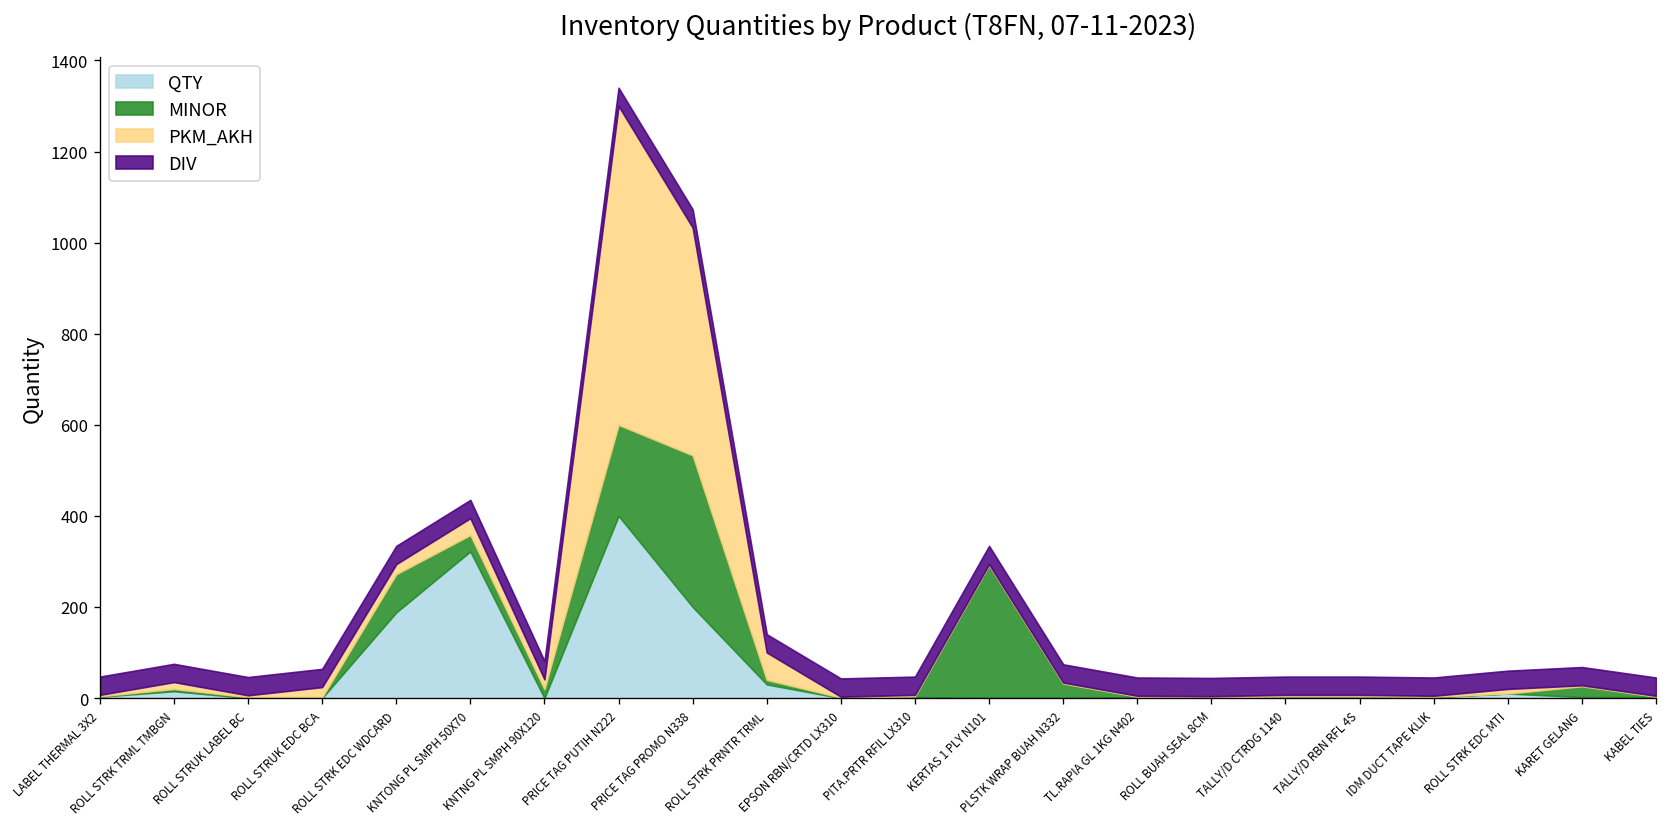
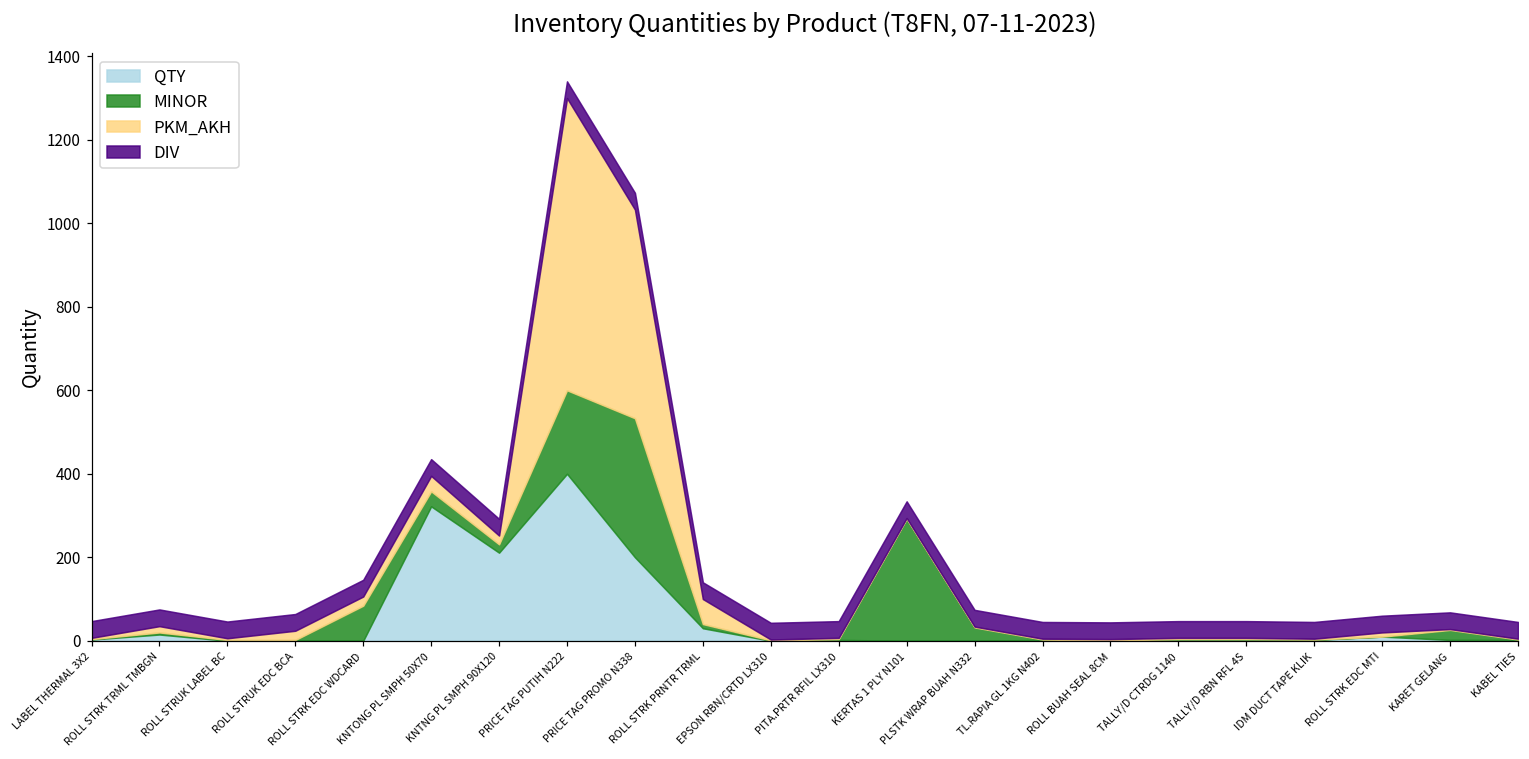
  {
    "QTY": {
-     "ROLL STRK EDC WDCARD": 190,
+     "ROLL STRK EDC WDCARD": 0,
      "KNTONG PL SMPH 50X70": 320,
-     "KNTNG PL SMPH 90X120": 0,
+     "KNTNG PL SMPH 90X120": 210,
      "PRICE TAG PUTIH N222": 400,
      "PRICE TAG PROMO N338": 200,
      "ROLL STRK PRNTR TRML": 30,
      "KERTAS 1 PLY N101": 0,
      "PLSTK WRAP BUAH N332": 0
    },
    "MINOR": {
      "ROLL STRK EDC WDCARD": 80,
      "KNTONG PL SMPH 50X70": 40,
      "KNTNG PL SMPH 90X120": 20,
      "PRICE TAG PUTIH N222": 200,
      "PRICE TAG PROMO N338": 330,
      "ROLL STRK PRNTR TRML": 10
    },
    "PKM_AKH": {
      "ROLL STRK TRML TMBGN": 20,
      "ROLL STRUK EDC BCA": 20,
      "ROLL STRK EDC WDCARD": 20,
      "KNTONG PL SMPH 50X70": 40,
      "KNTNG PL SMPH 90X120": 20,
      "PRICE TAG PUTIH N222": 700,
      "PRICE TAG PROMO N338": 500,
      "ROLL STRK PRNTR TRML": 60,
      "ROLL STRK EDC MTI": 10
    },
    "DIV": {
      "LABEL THERMAL 3X2": 40,
      "ROLL STRK TRML TMBGN": 40,
      "ROLL STRUK LABEL BC": 40,
      "ROLL STRUK EDC BCA": 40,
      "ROLL STRK EDC WDCARD": 40,
      "KNTONG PL SMPH 50X70": 40,
      "KNTNG PL SMPH 90X120": 40,
      "PRICE TAG PUTIH N222": 40,
      "PRICE TAG PROMO N338": 40,
      "ROLL STRK PRNTR TRML": 40,
      "EPSON RBN/CRTD LX310": 40,
      "PITA.PRTR RFIL LX310": 40,
      "KERTAS 1 PLY N101": 40,
      "PLSTK WRAP BUAH N332": 40,
      "TL.RAPIA GL 1KG N402": 40,
      "ROLL BUAH SEAL 8CM": 40,
      "TALLY/D CTRDG 1140": 40,
      "TALLY/D RBN RFL 4S": 40,
      "IDM DUCT TAPE KLIK": 40,
      "ROLL STRK EDC MTI": 40,
      "KARET GELANG": 40,
      "KABEL TIES": 40
    }
  }
